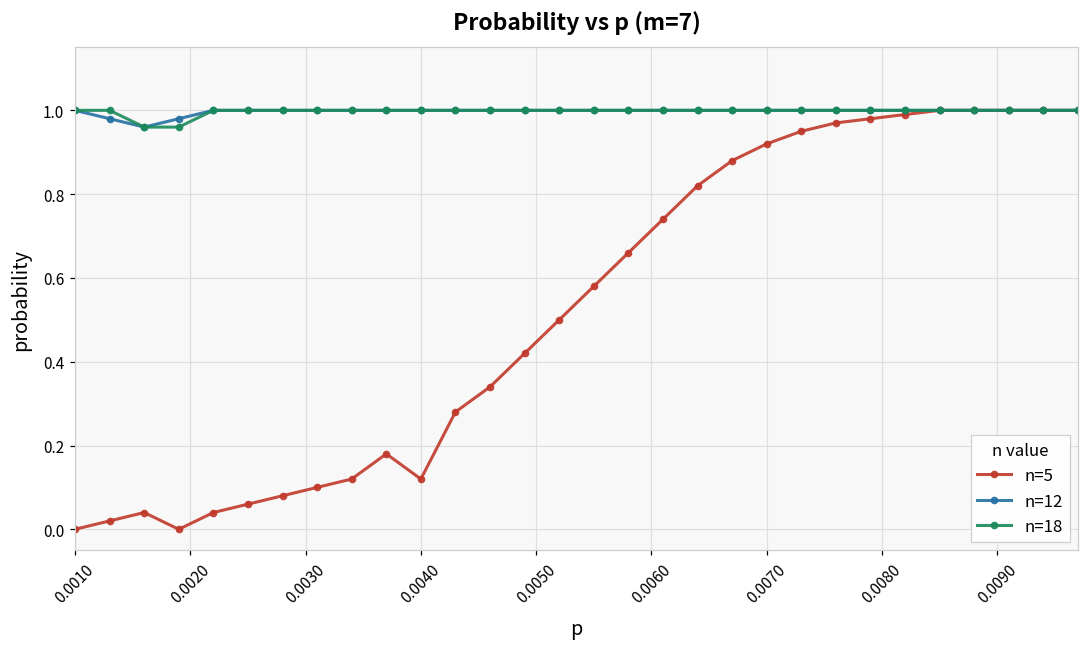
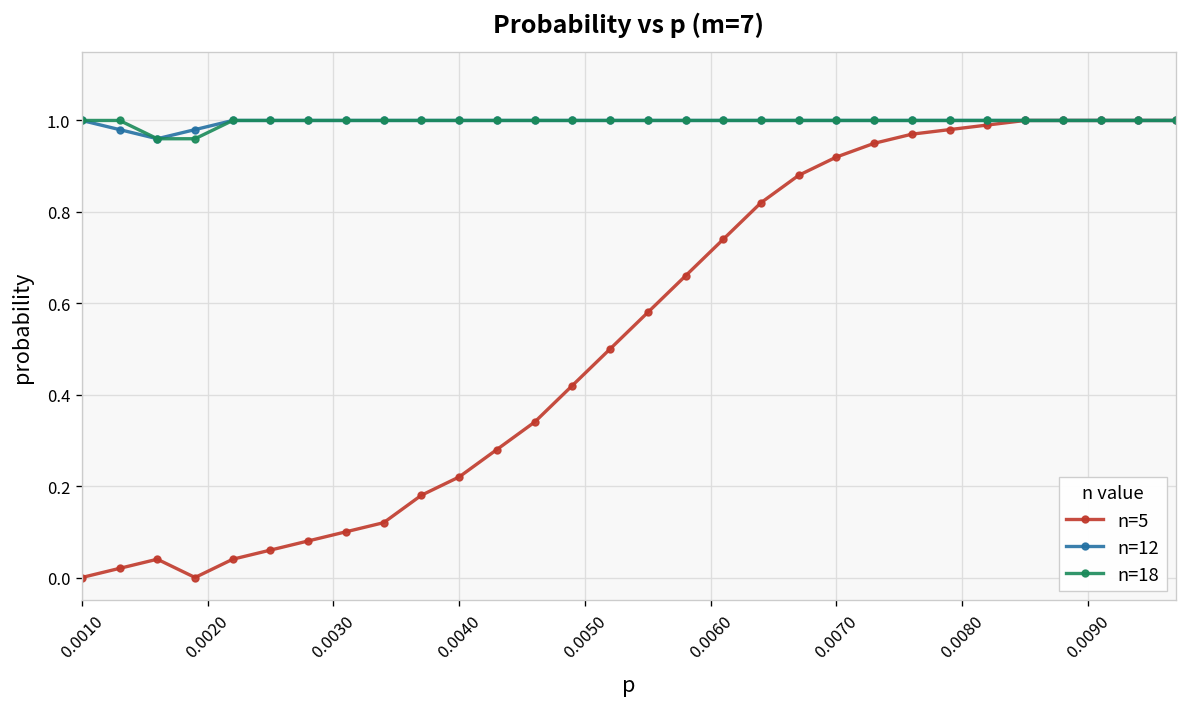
  {
    "n=5": {
      "0.0010": 0.00,
-     "0.0040": 0.12,
+     "0.0040": 0.22,
      "0.0070": 0.92
    }
  }
